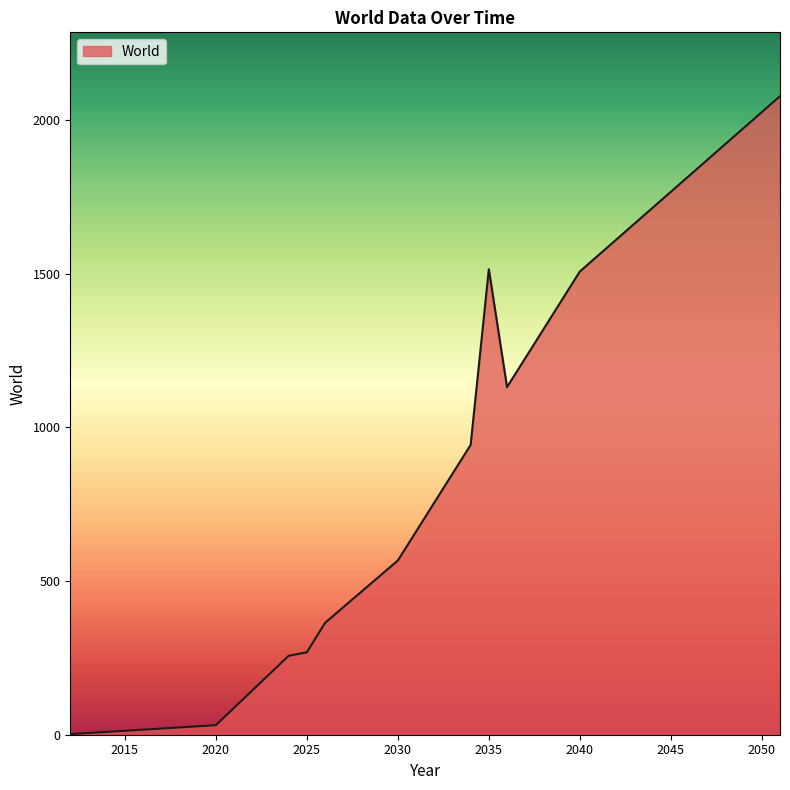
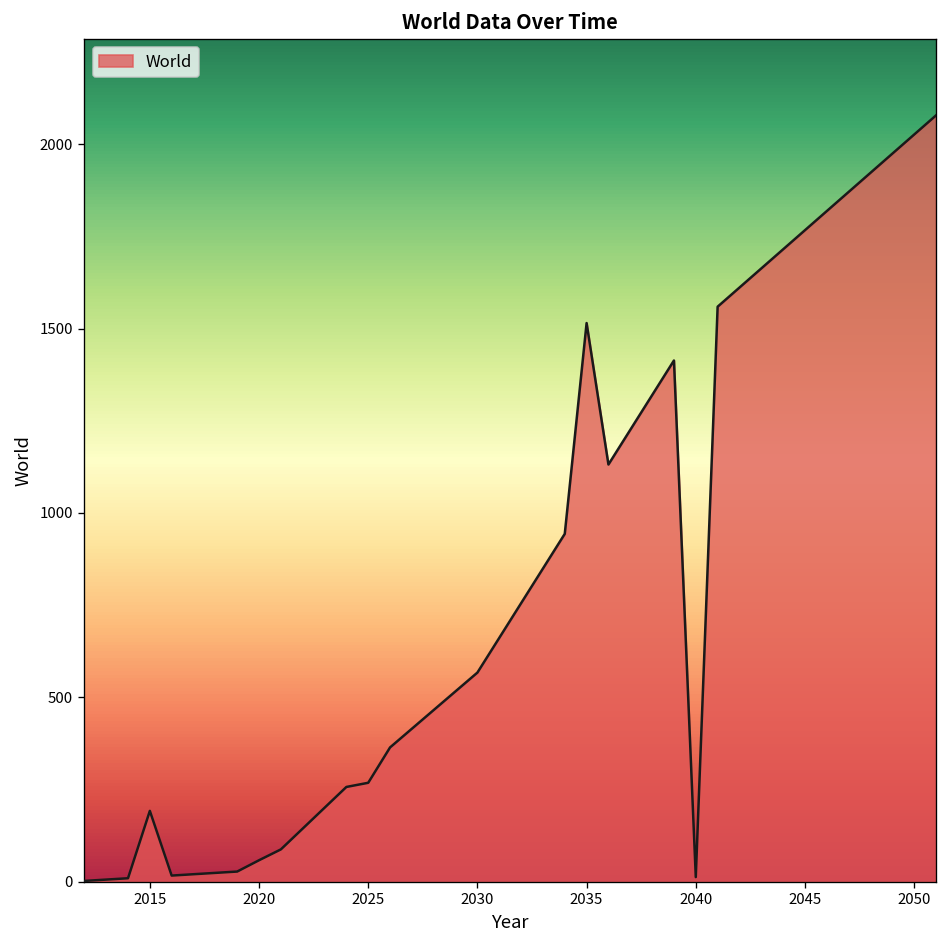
  {
-   "2015": 10,
-   "2020": 30,
+   "2015": 190,
+   "2020": 60,
    "2025": 270,
    "2030": 570,
    "2035": 1510,
-   "2040": 1510,
+   "2040": 10,
    "2045": 1770,
    "2050": 2030
  }
